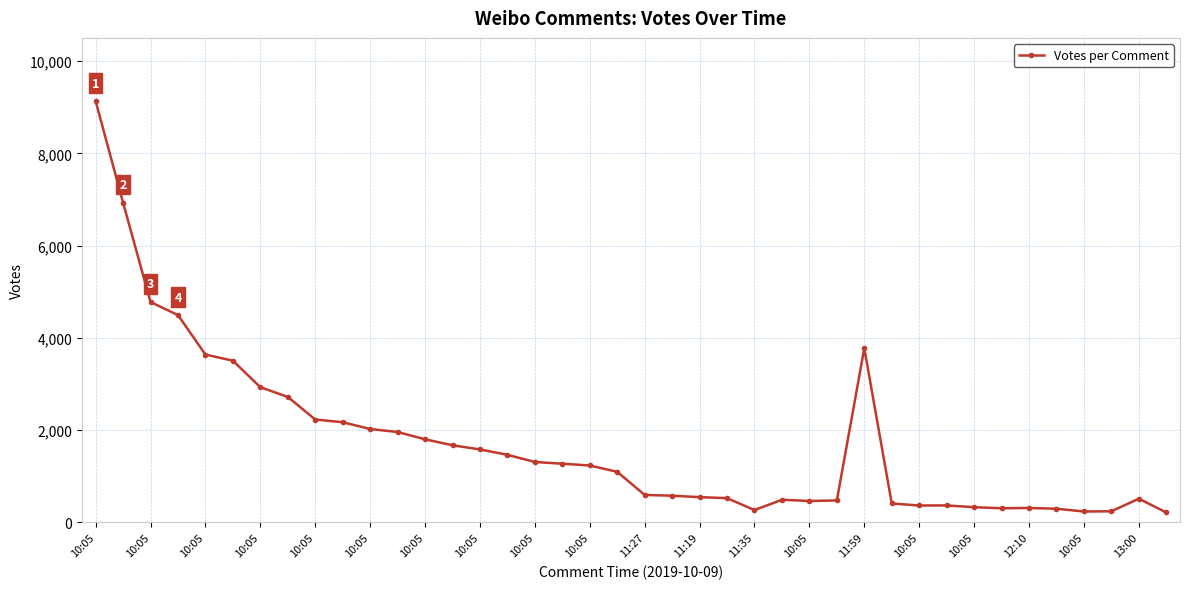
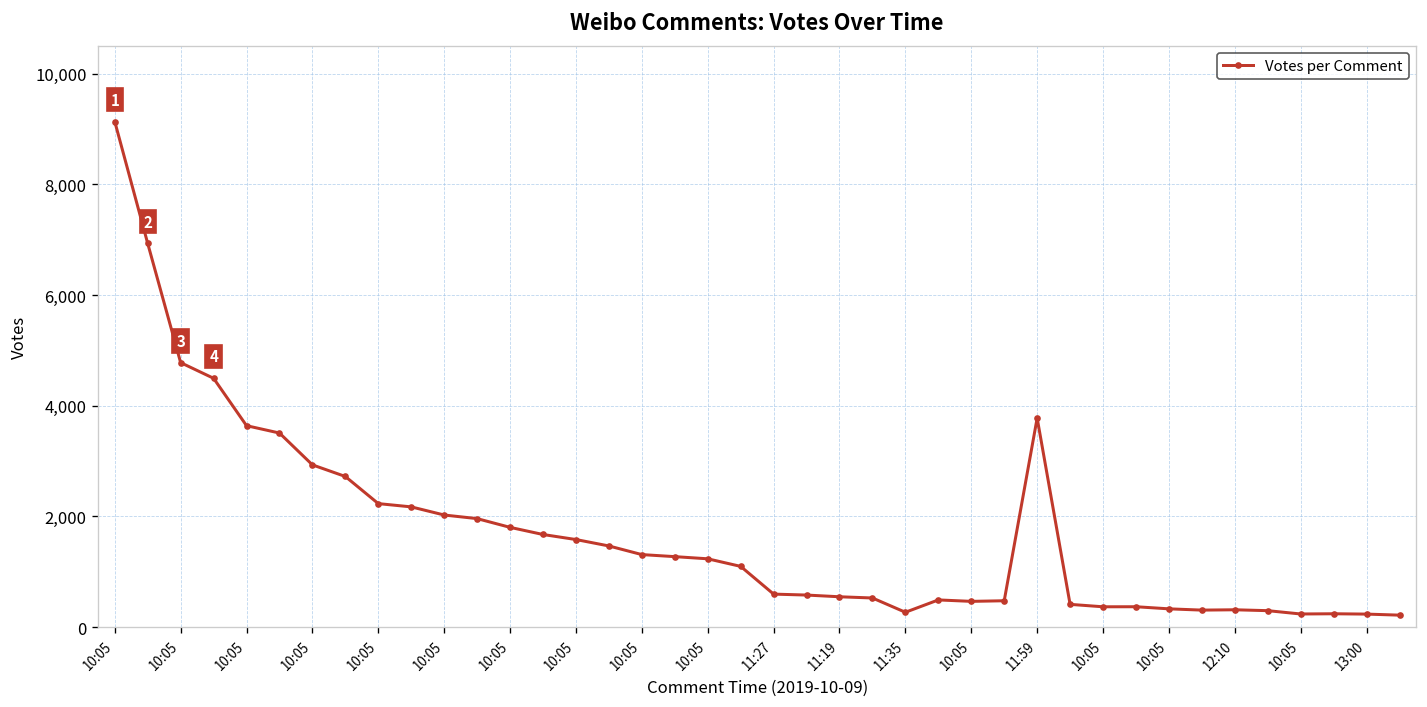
  {
    "11:27": "600",
    "11:19": "500",
    "11:35": "300",
    "11:59": "3,800",
    "12:10": "300",
-   "13:00": "500"
+   "13:00": "200"
  }
